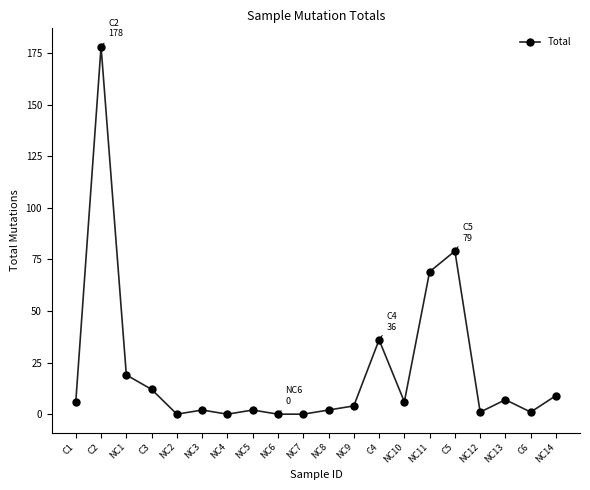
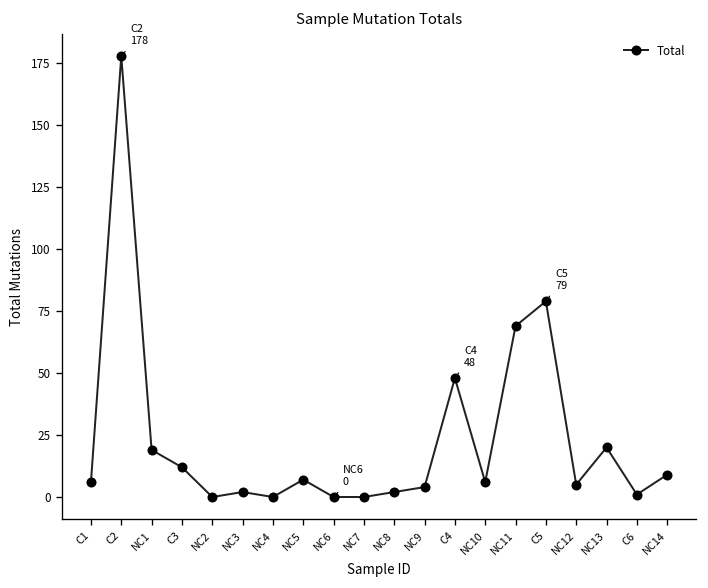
  {
    "C2": 178,
-   "NC5": 2,
+   "NC5": 7,
    "NC7": 0,
-   "C4": 36,
+   "C4": 48,
    "C5": 79,
-   "NC12": 1,
-   "NC13": 7
+   "NC12": 5,
+   "NC13": 20
  }
